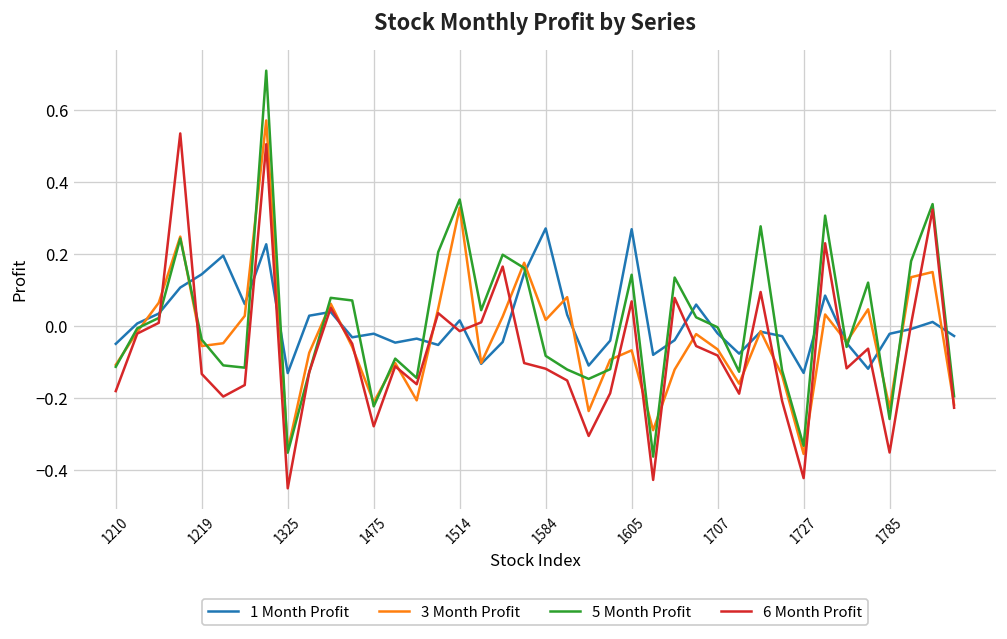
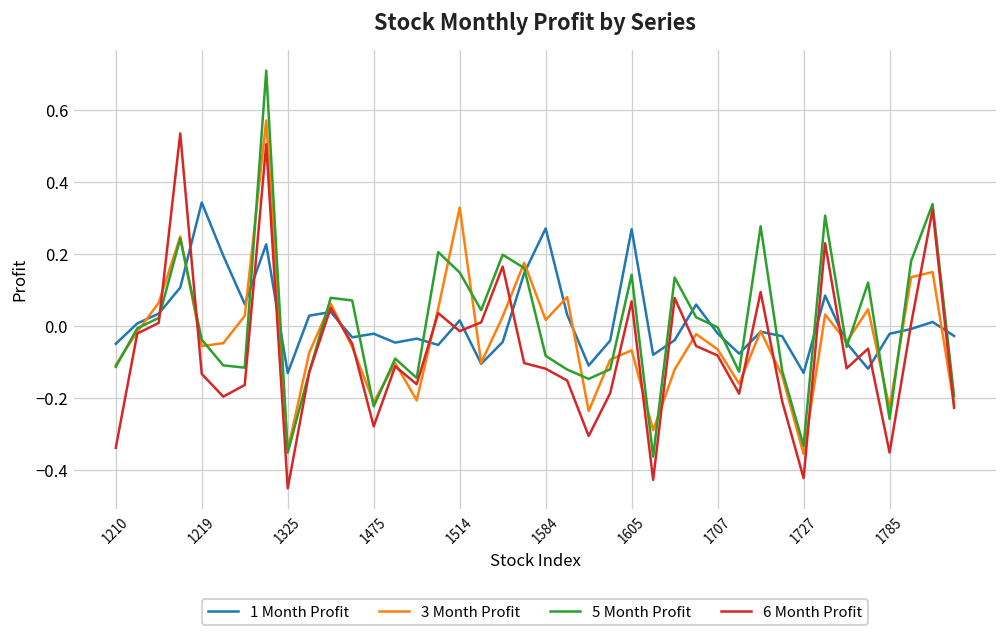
  {
    "1 Month Profit": {
      "1210": -0.05,
-     "1219": 0.14,
+     "1219": 0.34,
      "1325": -0.13,
      "1475": -0.02,
      "1514": 0.02,
      "1584": 0.27,
      "1605": 0.27,
      "1707": -0.02,
      "1727": -0.13,
      "1785": -0.02
    },
    "3 Month Profit": {
      "1219": -0.06,
      "1475": -0.21,
      "1514": 0.33,
      "1584": 0.02,
      "1605": -0.07,
      "1707": -0.06,
      "1727": -0.35,
      "1785": -0.23
    },
    "5 Month Profit": {
      "1219": -0.04,
      "1475": -0.22,
-     "1514": 0.35,
+     "1514": 0.15,
      "1584": -0.08,
      "1605": 0.14,
      "1707": 0.00,
      "1727": -0.33,
      "1785": -0.26
    },
    "6 Month Profit": {
-     "1210": -0.18,
+     "1210": -0.34,
      "1219": -0.13,
      "1325": -0.45,
      "1475": -0.28,
      "1514": -0.01,
      "1584": -0.12,
      "1605": 0.07,
      "1707": -0.08,
      "1727": -0.42,
      "1785": -0.35
    }
  }
